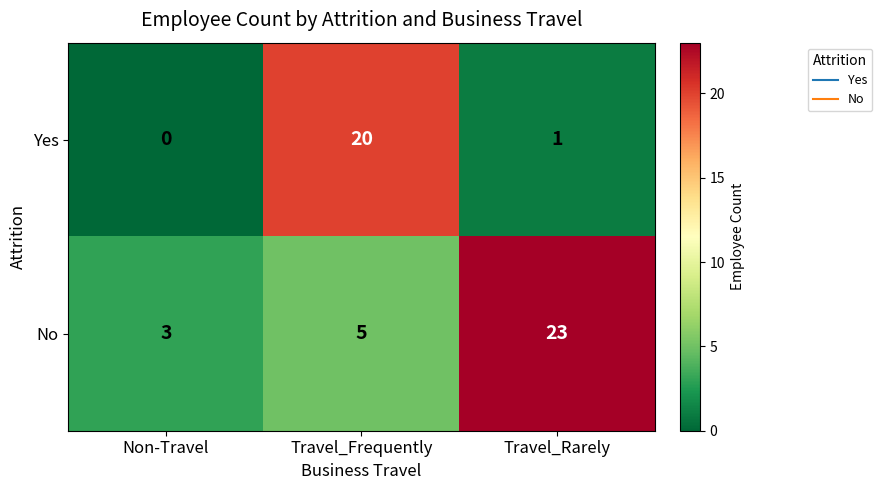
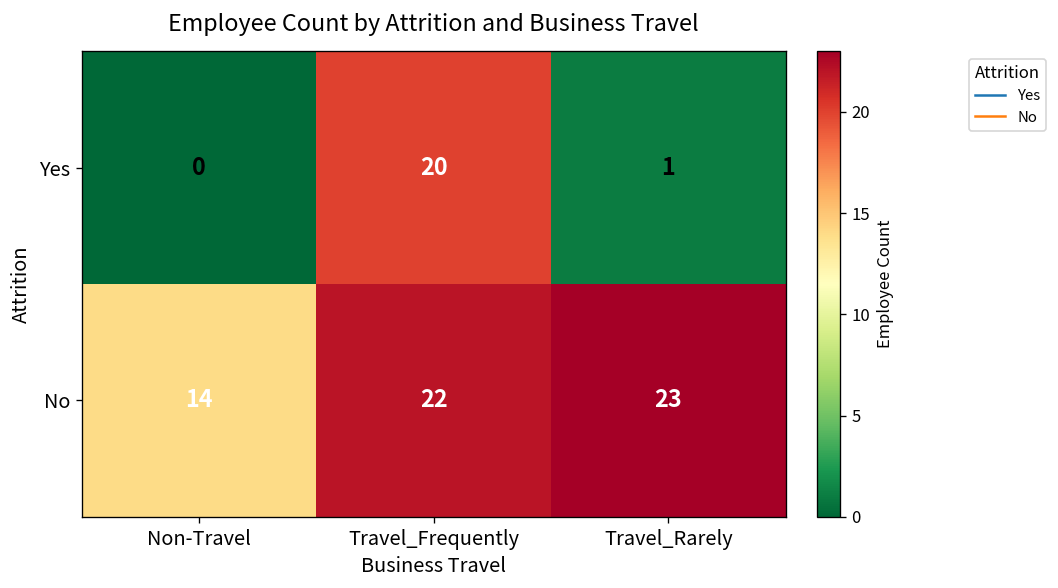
  {
    "Yes": {
      "Non-Travel": 0,
      "Travel_Frequently": 20,
      "Travel_Rarely": 1
    },
    "No": {
-     "Non-Travel": 3,
-     "Travel_Frequently": 5,
+     "Non-Travel": 14,
+     "Travel_Frequently": 22,
      "Travel_Rarely": 23
    }
  }
